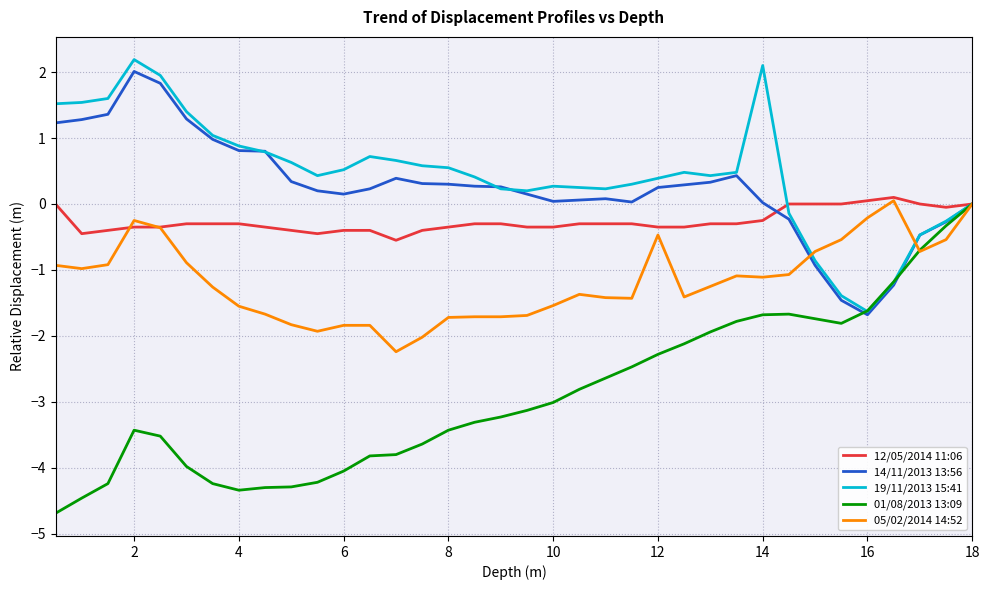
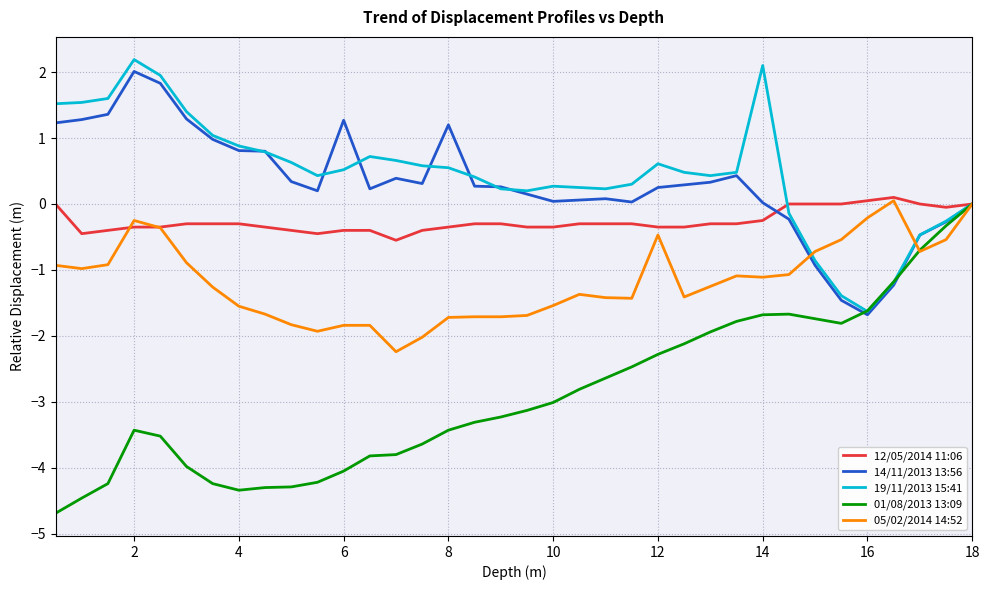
  {
    "12/05/2014 11:06": {
      "2": -0.4,
      "4": -0.3,
      "6": -0.4,
      "8": -0.4,
      "10": -0.4,
      "12": -0.4,
      "14": -0.3,
      "16": 0.1
    },
    "14/11/2013 13:56": {
      "2": 2.0,
      "4": 0.8,
-     "6": 0.2,
-     "8": 0.3,
+     "6": 1.3,
+     "8": 1.2,
      "10": 0.0,
      "12": 0.3,
      "14": 0.0,
      "16": -1.7
    },
    "19/11/2013 15:41": {
      "2": 2.2,
      "4": 0.9,
      "6": 0.5,
      "8": 0.6,
      "10": 0.3,
-     "12": 0.4,
+     "12": 0.6,
      "14": 2.1
    },
    "01/08/2013 13:09": {
      "2": -3.4,
      "4": -4.3,
      "6": -4.1,
      "8": -3.4,
      "10": -3.0,
      "12": -2.3,
      "14": -1.7
    },
    "05/02/2014 14:52": {
      "2": -0.3,
      "4": -1.6,
      "6": -1.8,
      "8": -1.7,
      "10": -1.5,
      "12": -0.5,
      "14": -1.1,
      "16": -0.2
    }
  }
